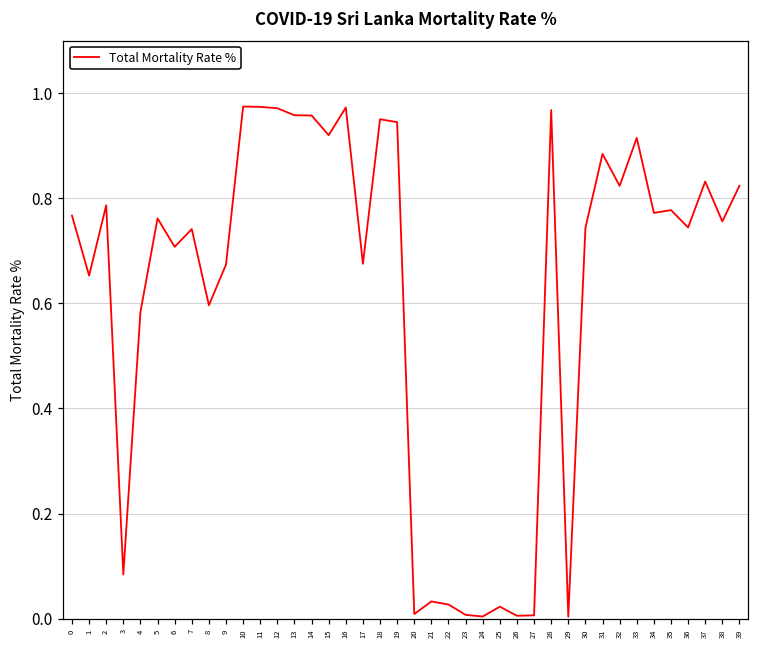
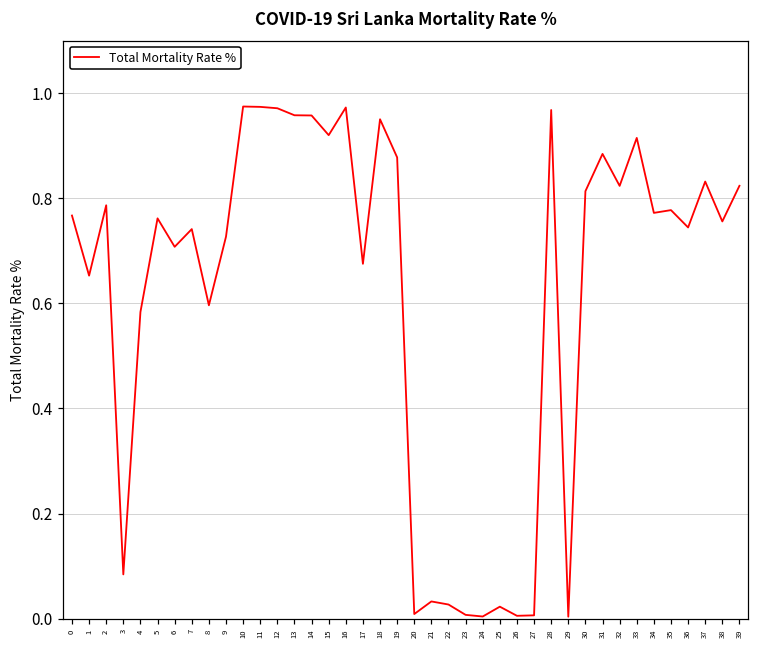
  {
    "0": 0.77,
    "1": 0.65,
    "2": 0.79,
    "3": 0.08,
    "4": 0.58,
    "5": 0.76,
    "6": 0.71,
    "7": 0.74,
    "8": 0.60,
-   "9": 0.67,
+   "9": 0.73,
    "10": 0.97,
    "11": 0.97,
    "12": 0.97,
    "13": 0.96,
    "14": 0.96,
    "15": 0.92,
    "16": 0.97,
    "17": 0.68,
    "18": 0.95,
-   "19": 0.94,
+   "19": 0.88,
    "20": 0.01,
    "21": 0.03,
    "22": 0.03,
    "23": 0.01,
    "24": 0.00,
    "25": 0.02,
    "26": 0.01,
    "27": 0.01,
    "28": 0.97,
    "29": 0.00,
-   "30": 0.74,
+   "30": 0.81,
    "31": 0.88,
    "32": 0.82,
    "33": 0.91,
    "34": 0.77,
    "35": 0.78,
    "36": 0.74,
    "37": 0.83,
    "38": 0.76,
    "39": 0.82
  }
